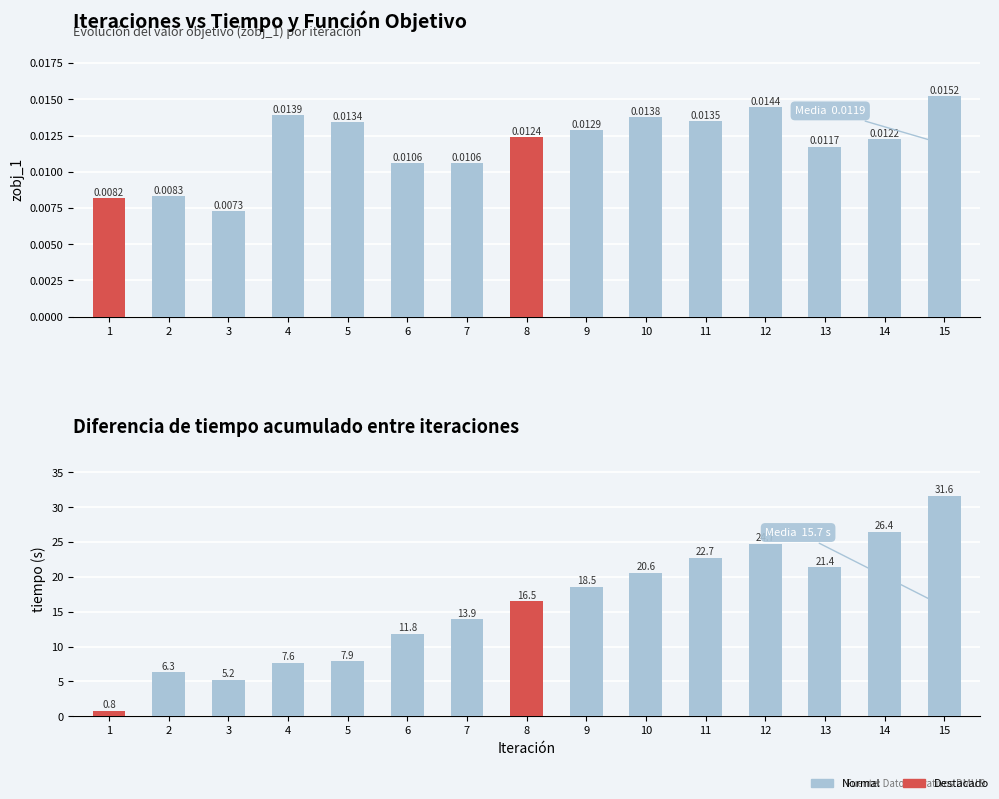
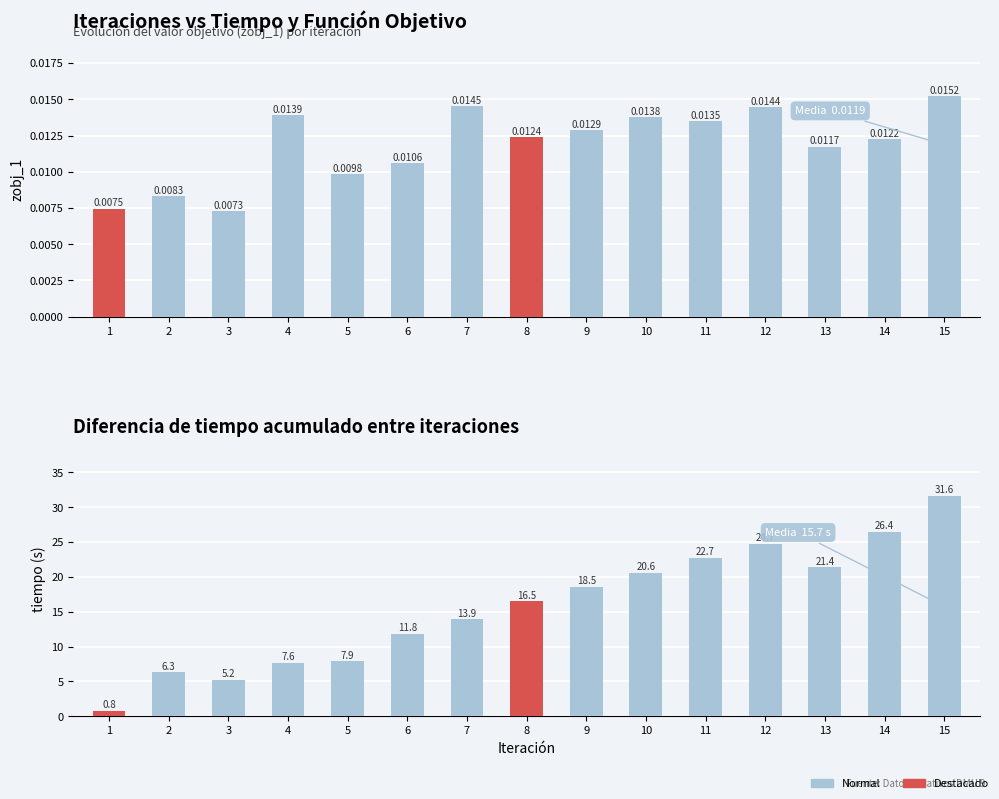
  {
    "Iteraciones vs Tiempo y Función Objetivo": {
-     "1": 0.0082,
+     "1": 0.0075,
      "2": 0.0083,
      "3": 0.0073,
      "4": 0.0139,
-     "5": 0.0134,
+     "5": 0.0098,
      "6": 0.0106,
-     "7": 0.0106,
+     "7": 0.0145,
      "8": 0.0124,
      "9": 0.0129,
      "10": 0.0138,
      "11": 0.0135,
      "12": 0.0144,
      "13": 0.0117,
      "14": 0.0122,
      "15": 0.0152
    },
    "Diferencia de tiempo acumulado entre iteraciones": {
      "1": 0.8,
      "2": 6.3,
      "3": 5.2,
      "4": 7.6,
      "5": 7.9,
      "6": 11.8,
      "7": 13.9,
      "8": 16.5,
      "9": 18.5,
      "10": 20.6,
      "11": 22.7,
      "15": 31.6
    }
  }
